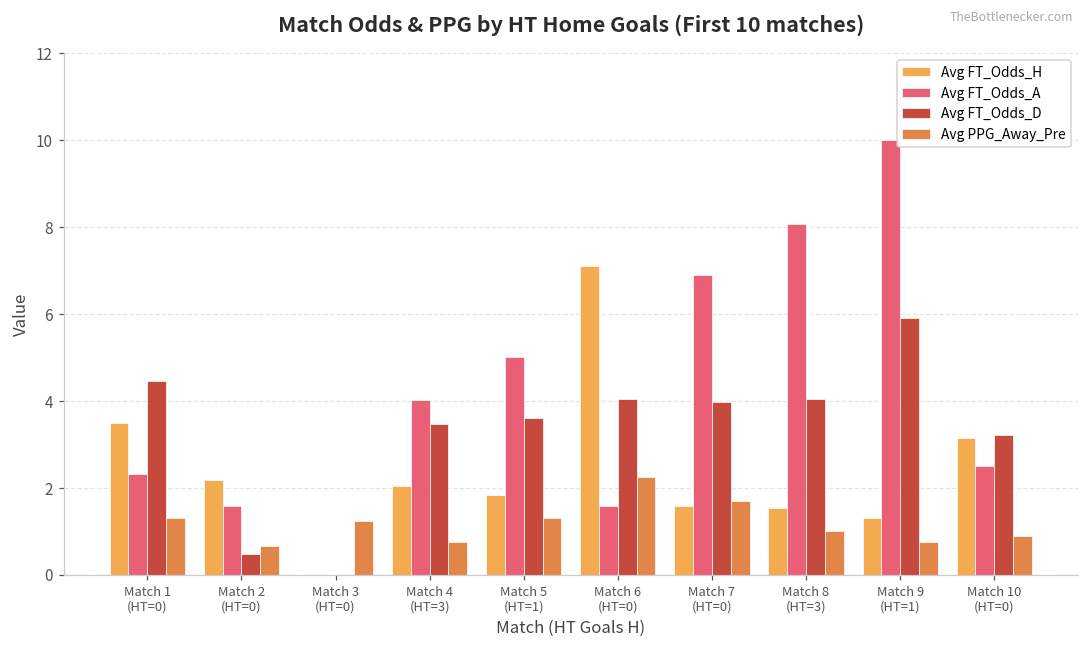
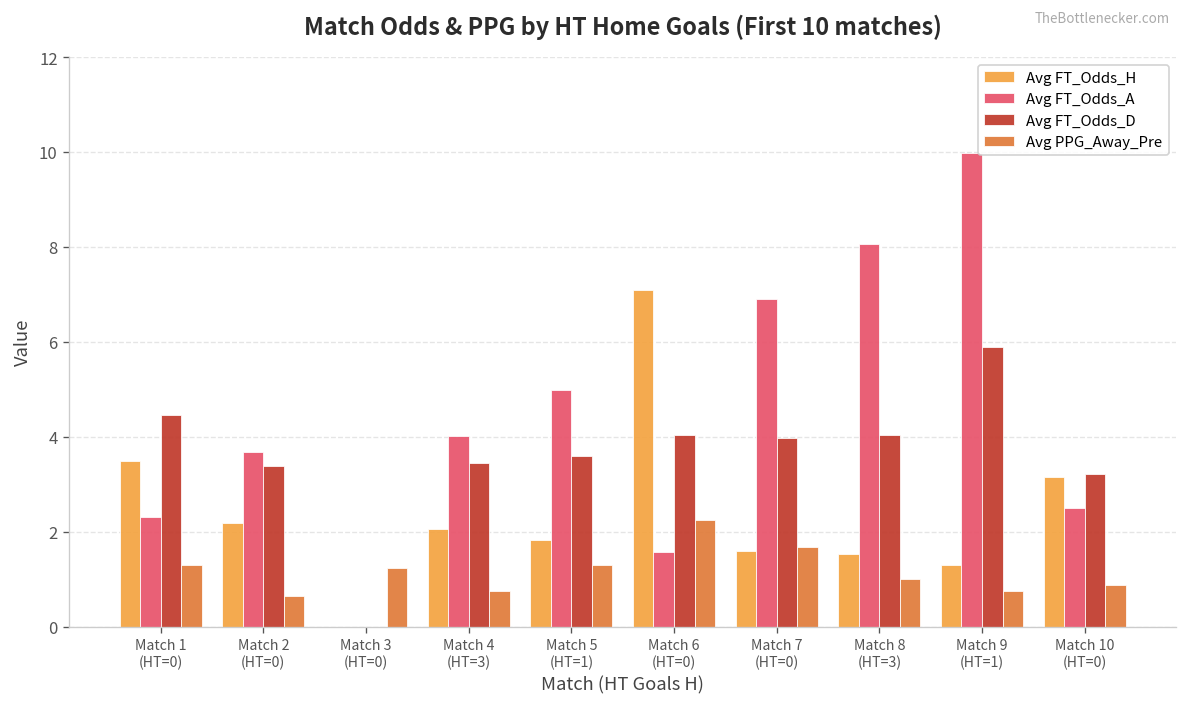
  {
    "Avg FT_Odds_A": {
      "Match 1 (HT=0)": 2.3,
-     "Match 2 (HT=0)": 1.6,
+     "Match 2 (HT=0)": 3.7,
      "Match 3 (HT=0)": 0.0,
      "Match 4 (HT=3)": 4.0,
      "Match 5 (HT=1)": 5.0,
      "Match 6 (HT=0)": 1.6,
      "Match 7 (HT=0)": 6.9,
      "Match 8 (HT=3)": 8.1,
      "Match 9 (HT=1)": 10.0,
      "Match 10 (HT=0)": 2.5
    },
    "Avg FT_Odds_D": {
      "Match 1 (HT=0)": 4.5,
-     "Match 2 (HT=0)": 0.5,
+     "Match 2 (HT=0)": 3.4,
      "Match 3 (HT=0)": 0.0,
      "Match 4 (HT=3)": 3.5,
      "Match 5 (HT=1)": 3.6,
      "Match 6 (HT=0)": 4.1,
      "Match 7 (HT=0)": 4.0,
      "Match 8 (HT=3)": 4.0,
      "Match 9 (HT=1)": 5.9,
      "Match 10 (HT=0)": 3.2
    }
  }
